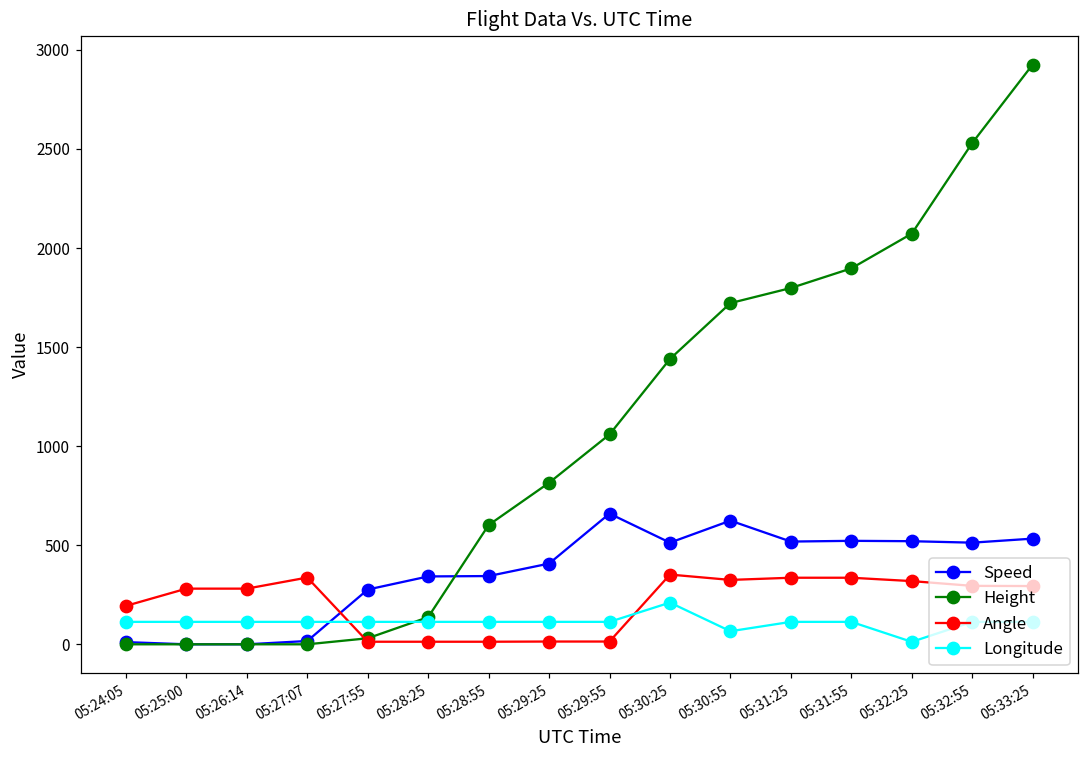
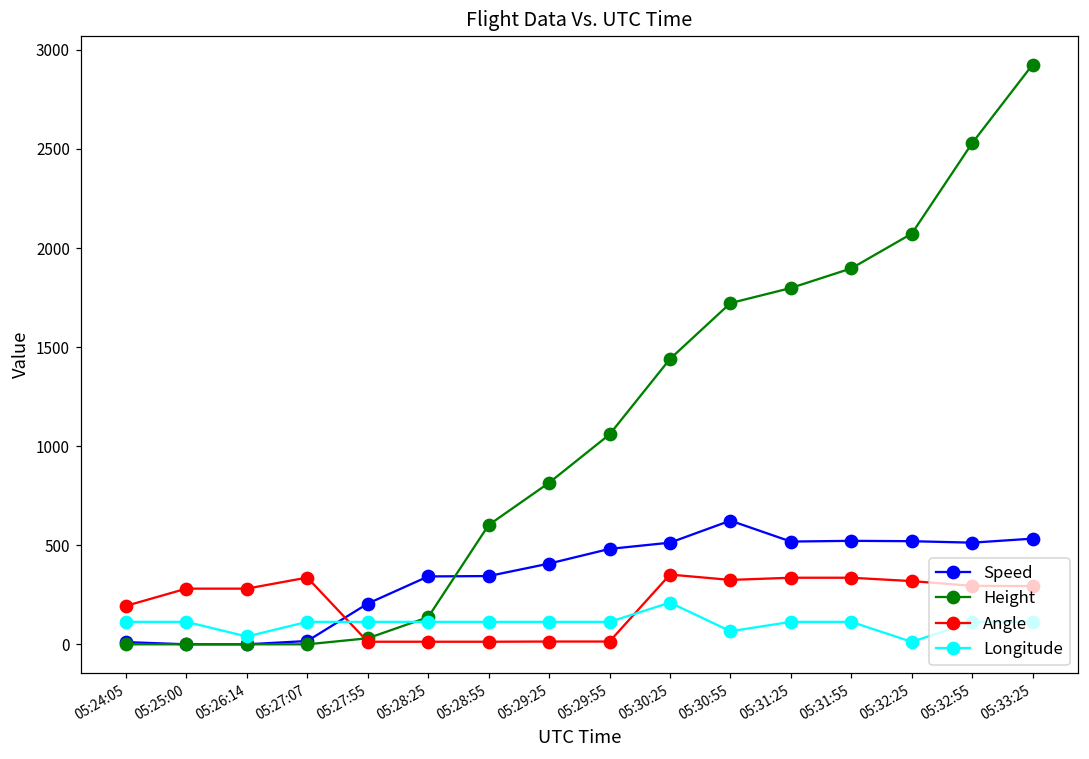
  {
    "Speed": {
      "05:27:07": 20,
-     "05:27:55": 280,
+     "05:27:55": 210,
      "05:28:25": 340,
      "05:28:55": 340,
      "05:29:25": 410,
-     "05:29:55": 660,
+     "05:29:55": 480,
      "05:30:25": 510,
      "05:30:55": 620,
      "05:31:25": 520,
      "05:31:55": 520,
      "05:32:25": 520,
      "05:32:55": 510,
      "05:33:25": 530
    },
    "Height": {
      "05:27:07": 0,
      "05:27:55": 30,
      "05:28:25": 140,
      "05:28:55": 600,
      "05:29:25": 820,
      "05:29:55": 1060,
      "05:30:25": 1440,
      "05:30:55": 1720,
      "05:31:25": 1800,
      "05:31:55": 1900,
      "05:32:25": 2070,
      "05:32:55": 2530,
      "05:33:25": 2930
    },
    "Angle": {
      "05:24:05": 190,
      "05:25:00": 280,
      "05:26:14": 280,
      "05:27:07": 340,
      "05:27:55": 10,
      "05:28:25": 10,
      "05:28:55": 10,
      "05:29:25": 10,
      "05:29:55": 10,
      "05:30:25": 350,
      "05:30:55": 330,
      "05:31:25": 340,
      "05:31:55": 340,
      "05:32:25": 320
    },
    "Longitude": {
      "05:24:05": 110,
      "05:25:00": 110,
-     "05:26:14": 110,
+     "05:26:14": 40,
      "05:27:07": 110,
      "05:27:55": 110,
      "05:28:25": 110,
      "05:28:55": 110,
      "05:29:25": 110,
      "05:29:55": 110,
      "05:30:25": 210,
      "05:30:55": 70,
      "05:31:25": 110,
      "05:31:55": 110,
      "05:32:25": 10
    }
  }
